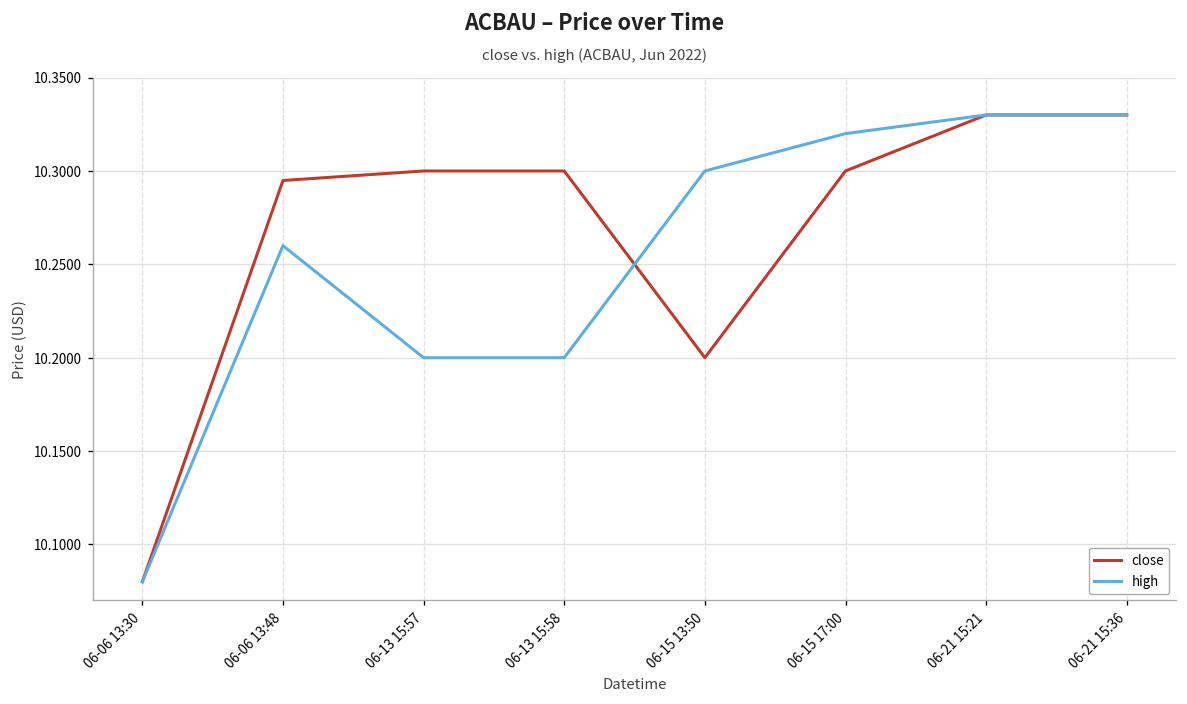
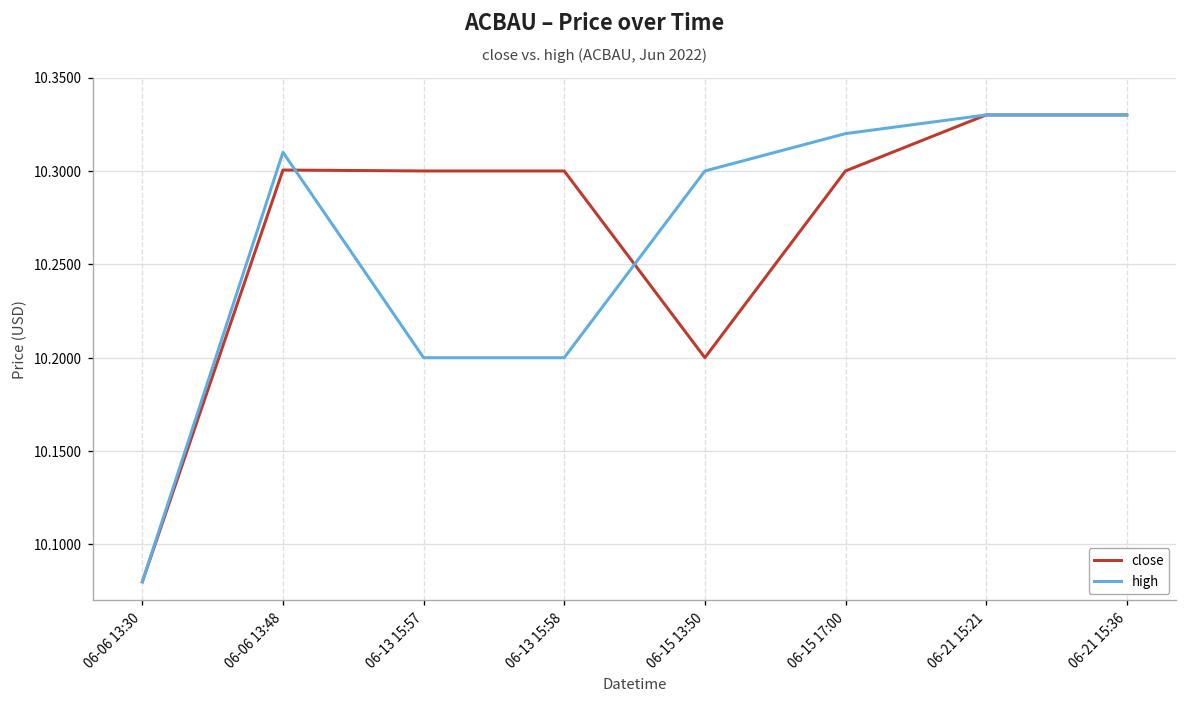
  {
    "close": {
-     "06-06 13:48": 10.295,
+     "06-06 13:48": 10.301,
      "06-13 15:57": 10.300,
      "06-13 15:58": 10.300,
      "06-15 13:50": 10.200,
      "06-15 17:00": 10.300
    },
    "high": {
-     "06-06 13:48": 10.26,
+     "06-06 13:48": 10.31,
      "06-13 15:57": 10.20,
      "06-13 15:58": 10.20,
      "06-15 13:50": 10.30,
      "06-15 17:00": 10.32
    }
  }
